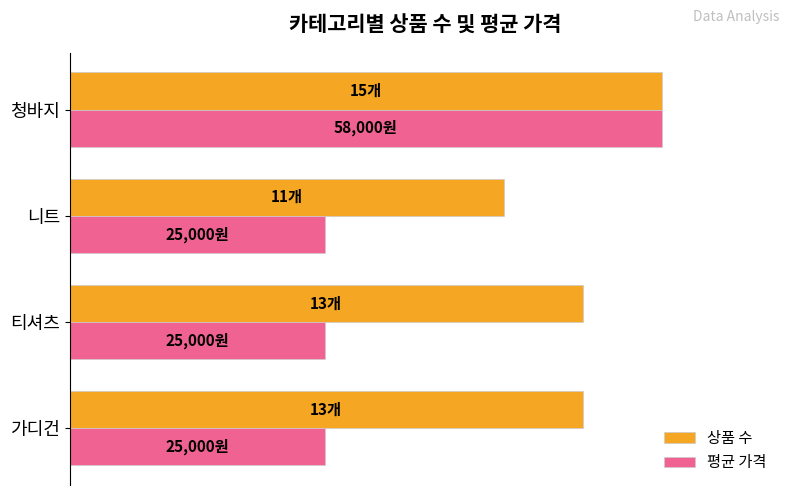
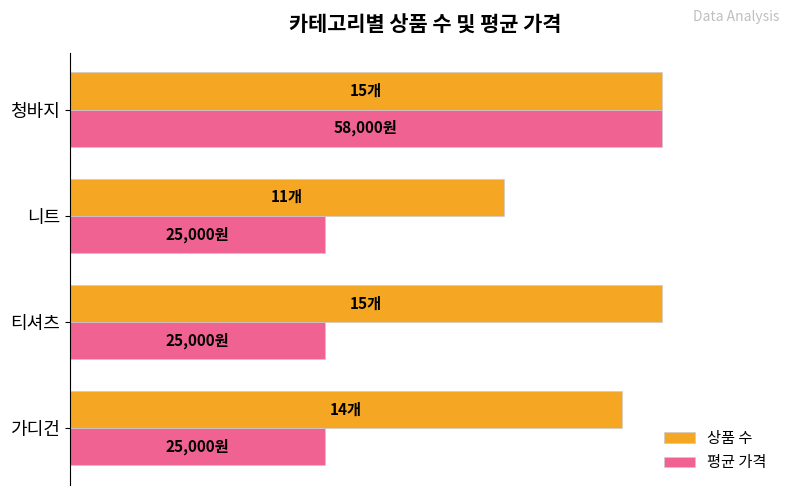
  {
    "상품 수": {
-     "티셔츠": "13개",
-     "가디건": "13개"
+     "티셔츠": "15개",
+     "가디건": "14개"
    }
  }
